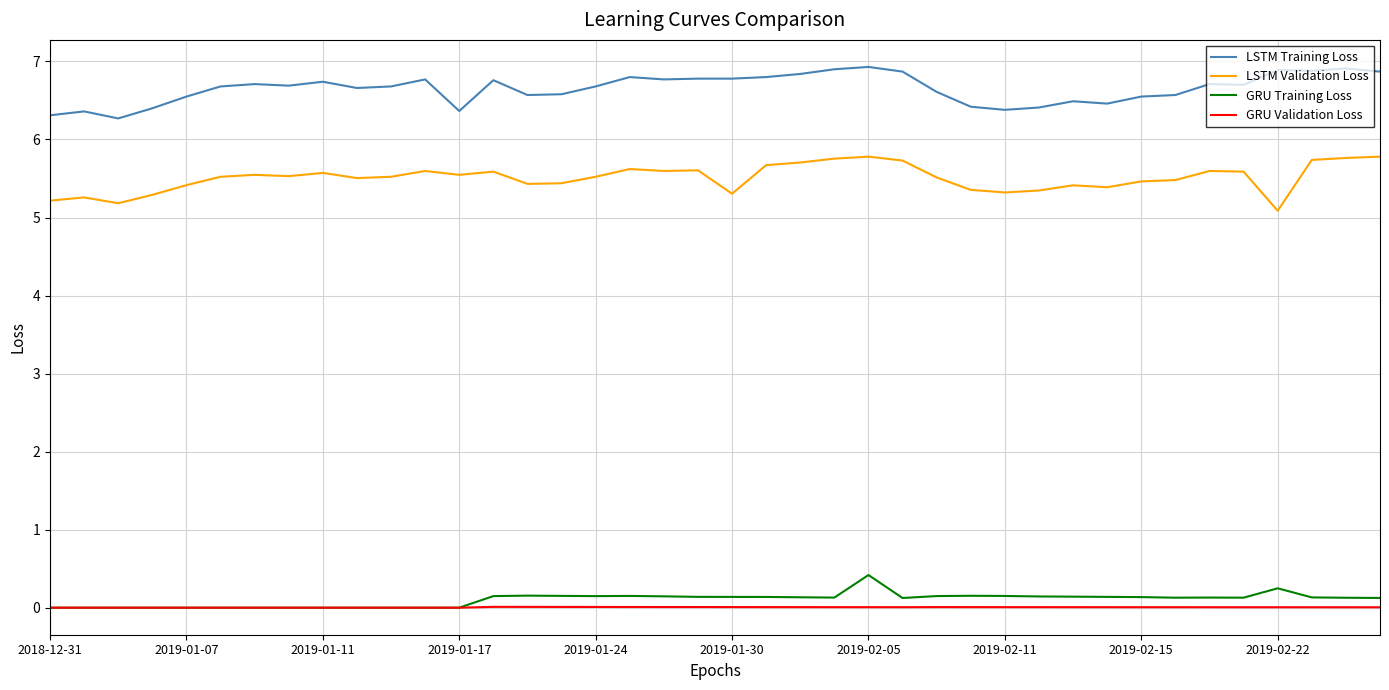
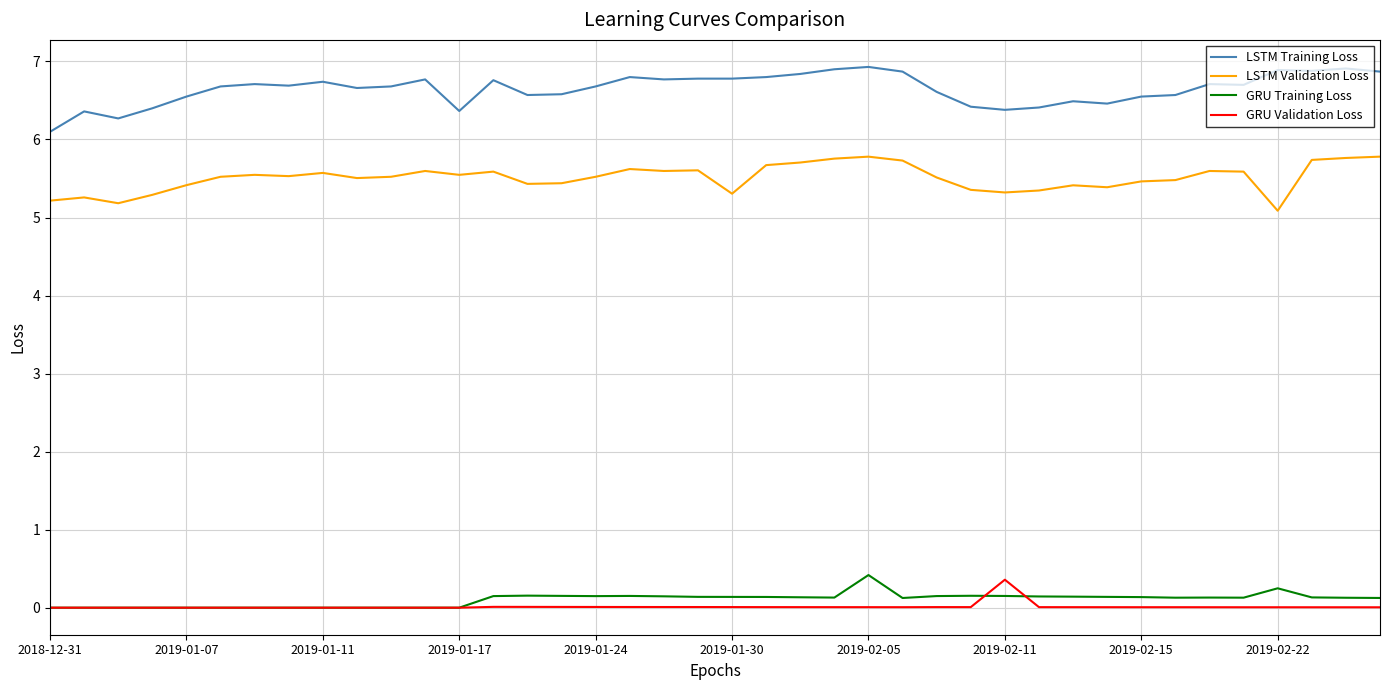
  {
    "LSTM Training Loss": {
-     "2018-12-31": 6.3,
+     "2018-12-31": 6.1,
      "2019-01-07": 6.6,
      "2019-01-11": 6.7,
      "2019-01-17": 6.4,
      "2019-01-24": 6.7,
      "2019-01-30": 6.8,
      "2019-02-05": 6.9,
      "2019-02-11": 6.4,
      "2019-02-15": 6.6
    },
    "LSTM Validation Loss": {
      "2018-12-31": 5.2,
      "2019-01-07": 5.4,
      "2019-01-11": 5.6,
      "2019-01-17": 5.5,
      "2019-01-24": 5.5,
      "2019-01-30": 5.3,
      "2019-02-05": 5.8,
      "2019-02-11": 5.3,
      "2019-02-15": 5.5,
      "2019-02-22": 5.1
    },
    "GRU Training Loss": {
      "2019-01-24": 0.1,
      "2019-01-30": 0.1,
      "2019-02-05": 0.4,
      "2019-02-11": 0.2,
      "2019-02-15": 0.1,
      "2019-02-22": 0.2
    },
    "GRU Validation Loss": {
      "2019-01-24": 0.0,
      "2019-01-30": 0.0,
      "2019-02-05": 0.0,
-     "2019-02-11": 0.0,
+     "2019-02-11": 0.4,
      "2019-02-15": 0.0,
      "2019-02-22": 0.0
    }
  }
